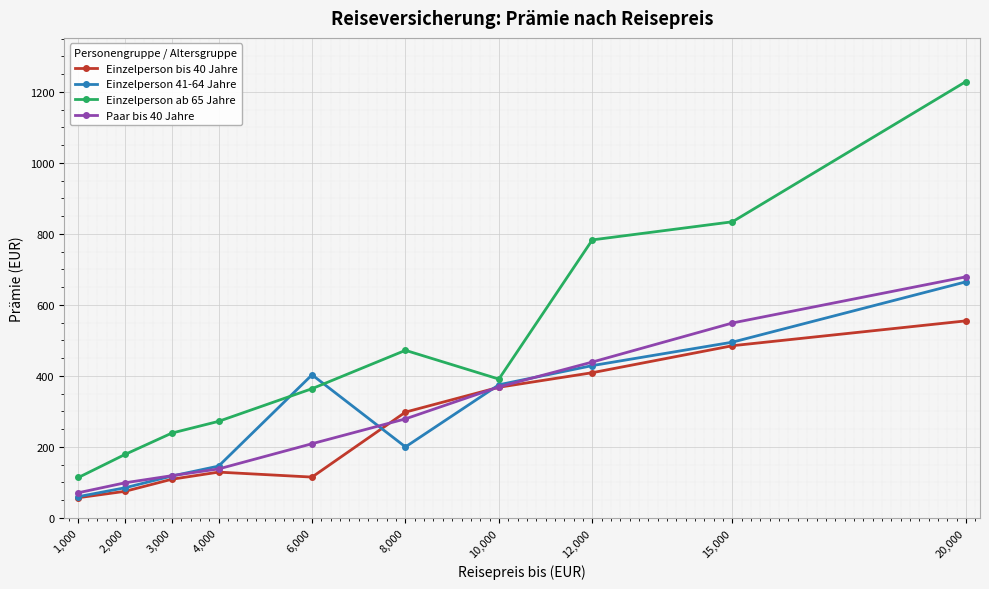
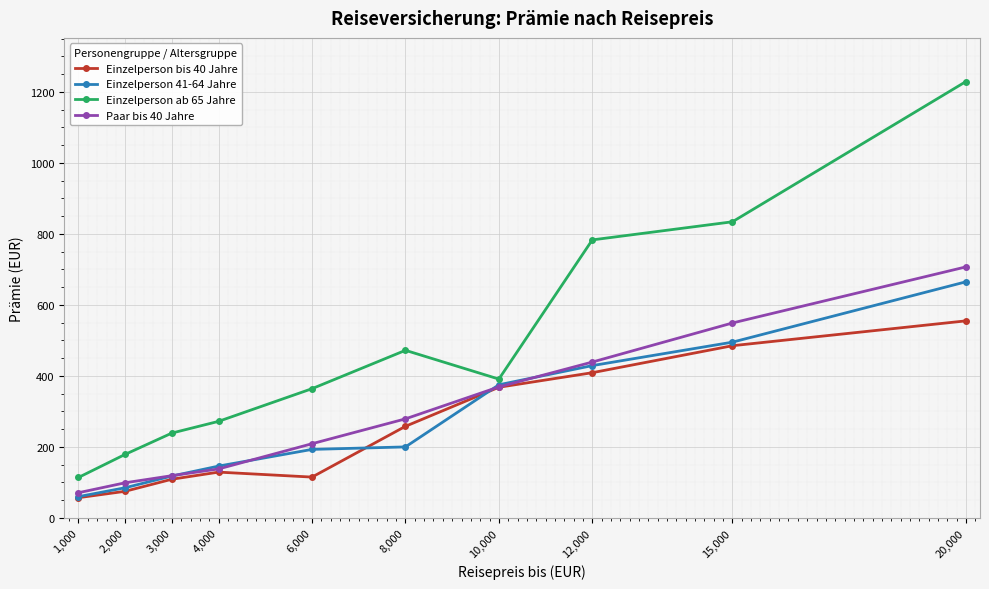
  {
    "Einzelperson bis 40 Jahre": {
      "2,000": 80,
      "3,000": 110,
      "4,000": 130,
      "6,000": 120,
-     "8,000": 300,
+     "8,000": 260,
      "12,000": 410,
      "15,000": 490,
      "20,000": 560
    },
    "Einzelperson 41-64 Jahre": {
      "2,000": 90,
      "4,000": 150,
-     "6,000": 400,
+     "6,000": 190,
      "8,000": 200,
      "12,000": 430,
      "15,000": 500,
      "20,000": 670
    },
    "Einzelperson ab 65 Jahre": {
      "1,000": 110,
      "2,000": 180,
      "3,000": 240,
      "4,000": 270,
      "6,000": 360,
      "8,000": 470,
      "10,000": 390,
      "12,000": 780,
      "15,000": 830,
      "20,000": 1230
    },
    "Paar bis 40 Jahre": {
      "1,000": 70,
      "2,000": 100,
      "4,000": 140,
      "6,000": 210,
      "8,000": 280,
      "12,000": 440,
      "15,000": 550,
-     "20,000": 680
+     "20,000": 710
    }
  }
